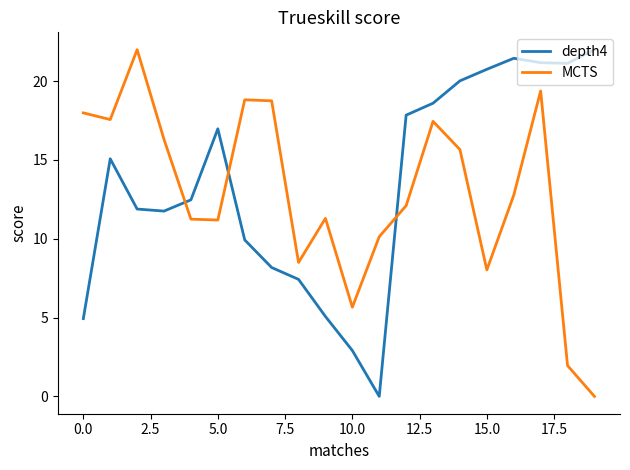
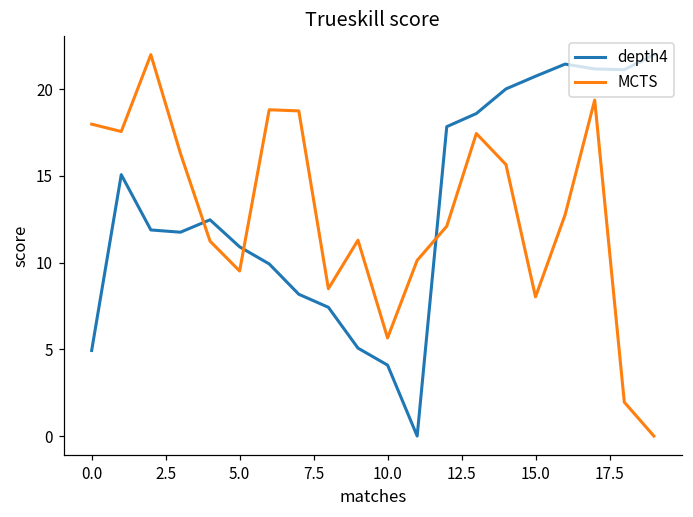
  {
    "depth4": {
      "0.0": 4.9,
-     "5.0": 17.0,
-     "10.0": 2.9,
+     "5.0": 10.9,
+     "10.0": 4.1,
      "15.0": 20.8
    },
    "MCTS": {
      "0.0": 18.0,
-     "5.0": 11.2,
+     "5.0": 9.5,
      "10.0": 5.7,
      "15.0": 8.0
    }
  }
